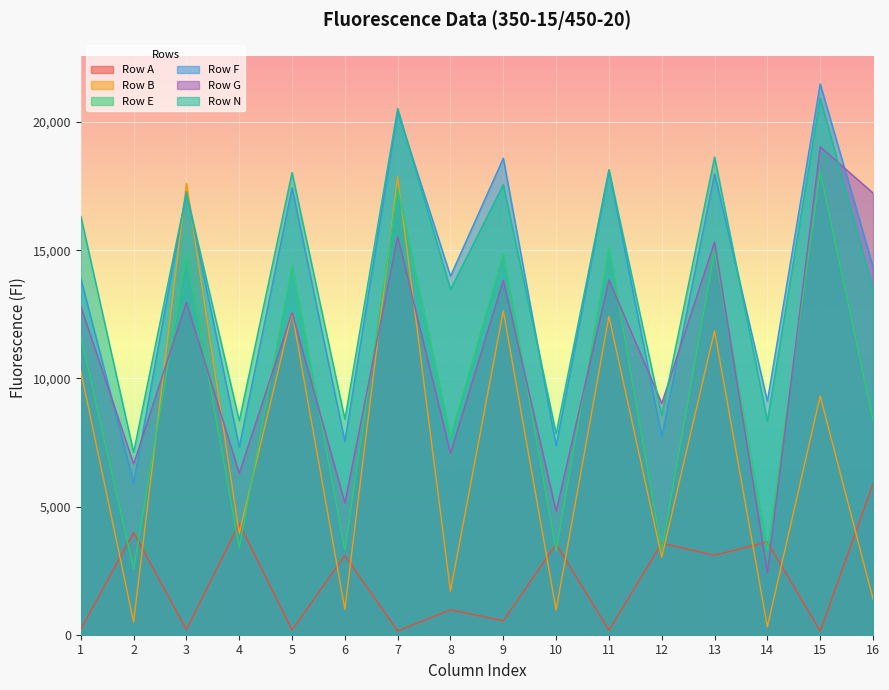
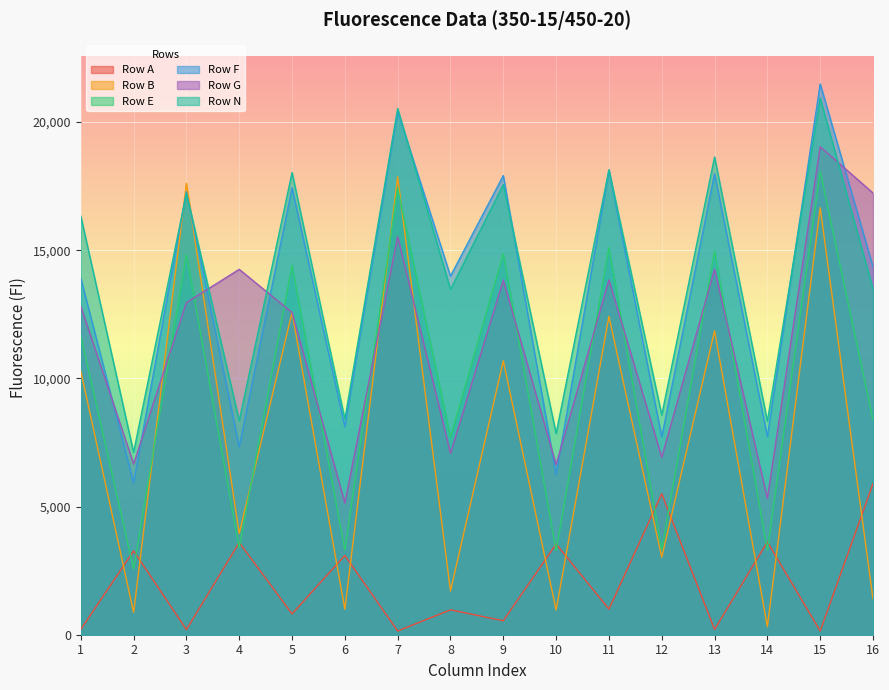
  {
    "Row A": {
      "1": "200",
-     "2": "4,000",
+     "2": "3,300",
      "3": "200",
-     "4": "4,300",
-     "5": "200",
+     "4": "3,600",
+     "5": "800",
      "6": "3,100",
      "7": "100",
      "8": "1,000",
      "9": "500",
      "10": "3,500",
-     "11": "200",
-     "12": "3,600",
-     "13": "3,100",
+     "11": "1,000",
+     "12": "5,500",
+     "13": "200",
      "14": "3,600",
      "15": "100",
      "16": "5,900"
    },
    "Row B": {
      "1": "10,300",
-     "2": "500",
+     "2": "900",
      "3": "17,600",
      "4": "4,000",
      "6": "1,000",
      "7": "17,900",
      "8": "1,700",
-     "9": "12,600",
+     "9": "10,700",
      "10": "1,000",
      "11": "12,400",
      "12": "3,000",
      "13": "11,900",
      "14": "300",
-     "15": "9,300",
+     "15": "16,700",
      "16": "1,400"
    },
    "Row F": {
      "1": "13,900",
      "2": "5,900",
      "4": "7,300",
      "5": "17,400",
-     "6": "7,500",
+     "6": "8,100",
      "7": "20,400",
      "8": "14,000",
-     "9": "18,600",
-     "10": "7,400",
+     "9": "17,900",
+     "10": "6,200",
      "12": "7,700",
      "13": "18,000",
-     "14": "9,100",
+     "14": "7,700",
      "15": "21,500",
      "16": "14,400"
    },
    "Row G": {
      "1": "12,800",
      "2": "6,700",
      "3": "13,000",
-     "4": "6,300",
+     "4": "14,300",
      "6": "5,100",
      "7": "15,500",
      "8": "7,100",
      "9": "13,800",
-     "10": "4,800",
+     "10": "6,600",
      "11": "13,800",
-     "12": "9,000",
-     "13": "15,300",
-     "14": "2,400",
+     "12": "6,900",
+     "13": "14,300",
+     "14": "5,300",
      "15": "19,000",
      "16": "17,200"
    }
  }
